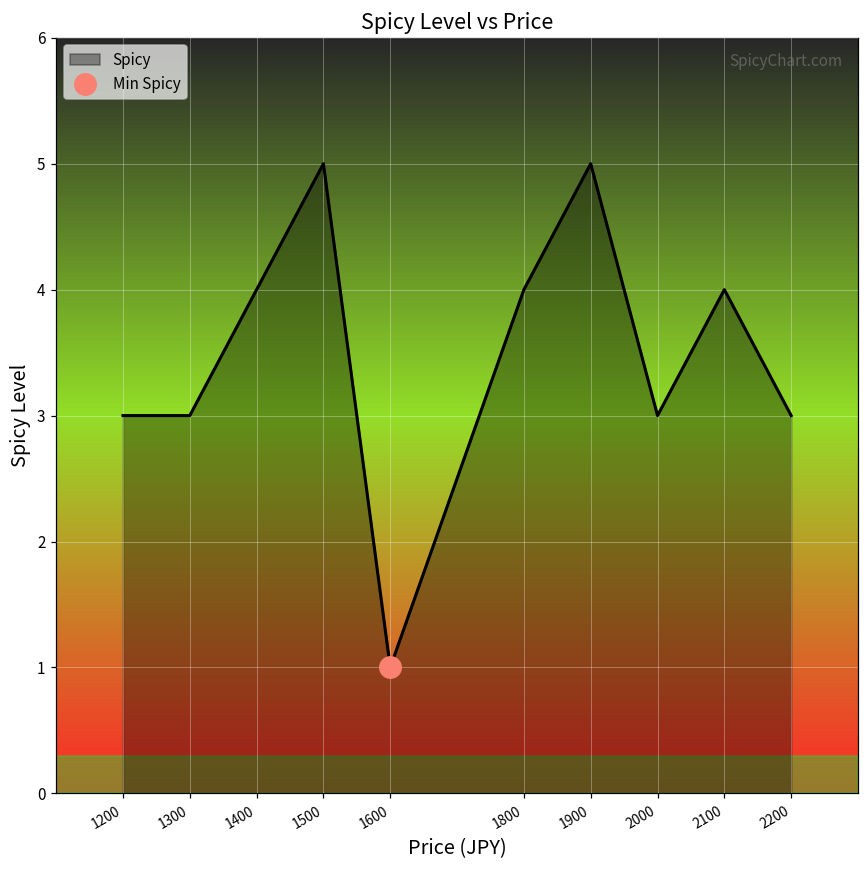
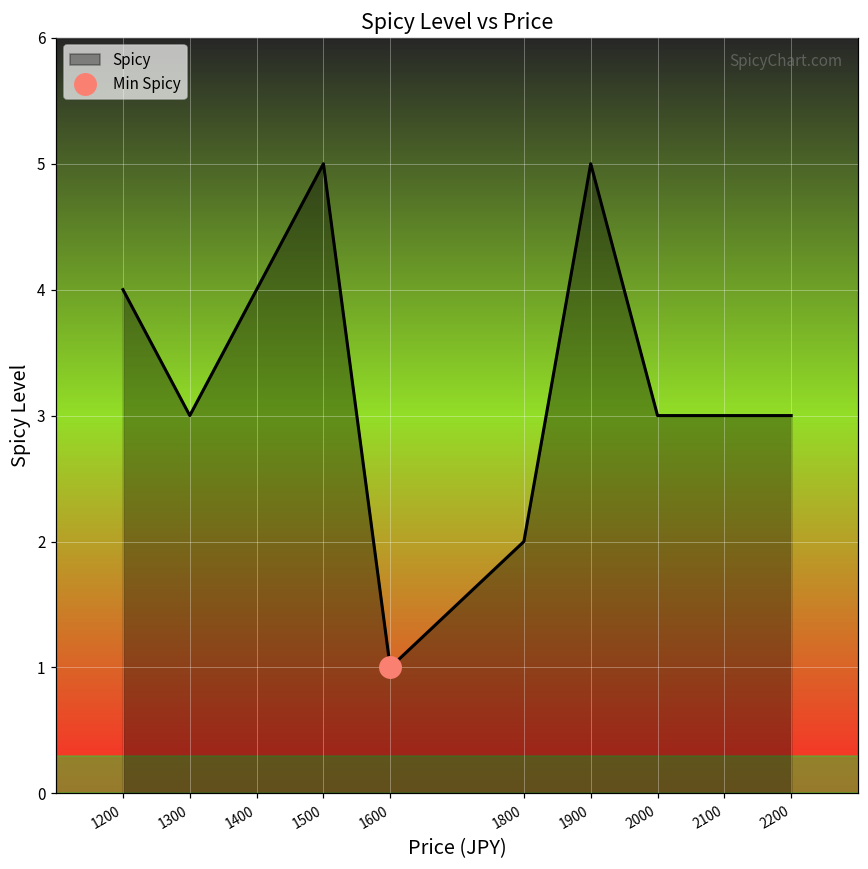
  {
    "Spicy": {
-     "1200": 3,
+     "1200": 4,
      "1300": 3,
      "1400": 4,
      "1500": 5,
-     "1800": 4,
+     "1800": 2,
      "1900": 5,
      "2000": 3,
-     "2100": 4,
+     "2100": 3,
      "2200": 3
    }
  }
